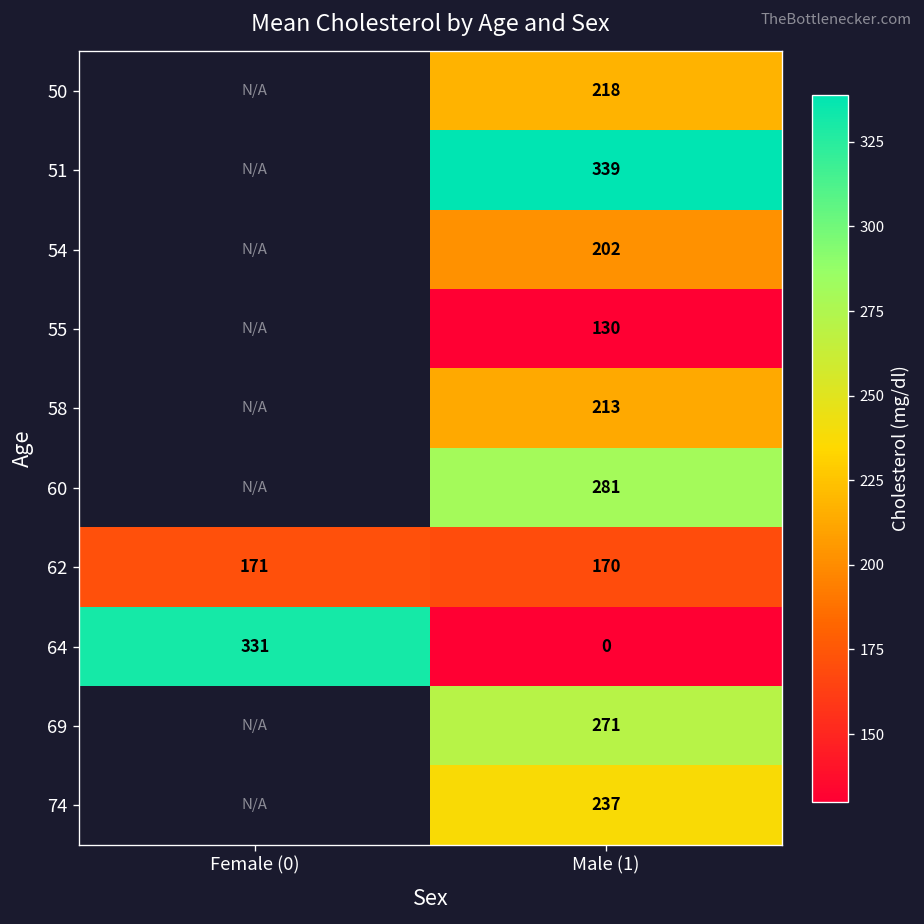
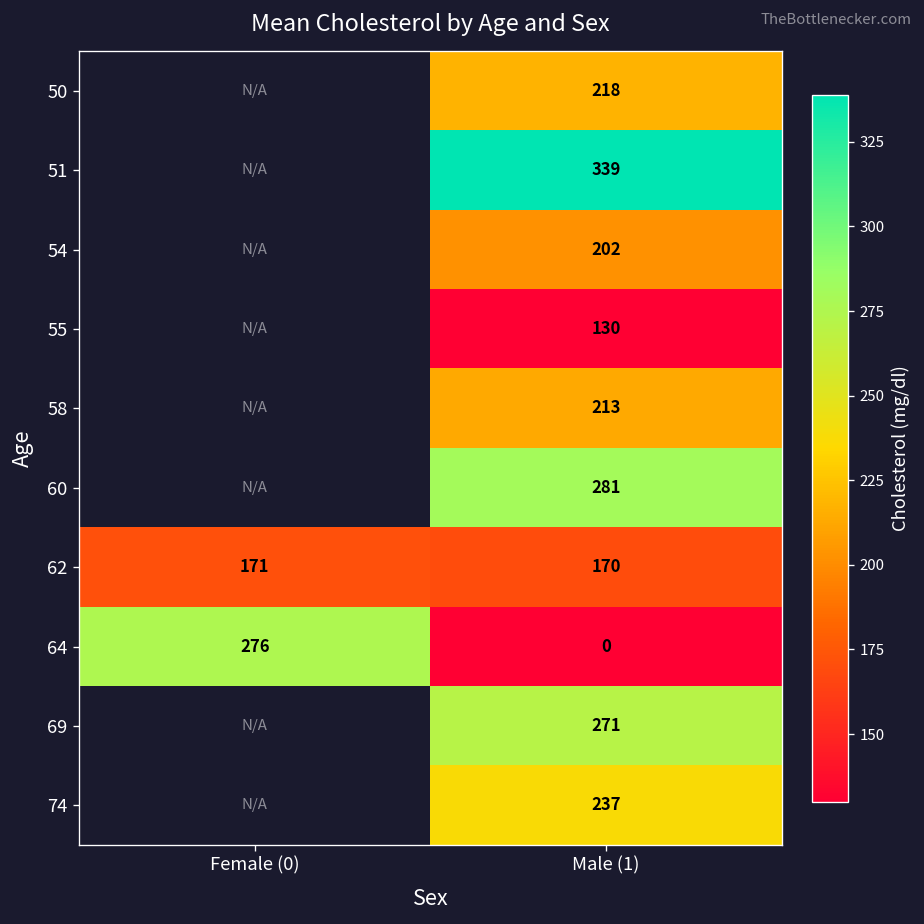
  {
    "50": {
      "Male (1)": 218
    },
    "51": {
      "Male (1)": 339
    },
    "54": {
      "Male (1)": 202
    },
    "55": {
      "Male (1)": 130
    },
    "58": {
      "Male (1)": 213
    },
    "60": {
      "Male (1)": 281
    },
    "62": {
      "Female (0)": 171,
      "Male (1)": 170
    },
    "64": {
-     "Female (0)": 331,
+     "Female (0)": 276,
      "Male (1)": 0
    },
    "69": {
      "Male (1)": 271
    },
    "74": {
      "Male (1)": 237
    }
  }
